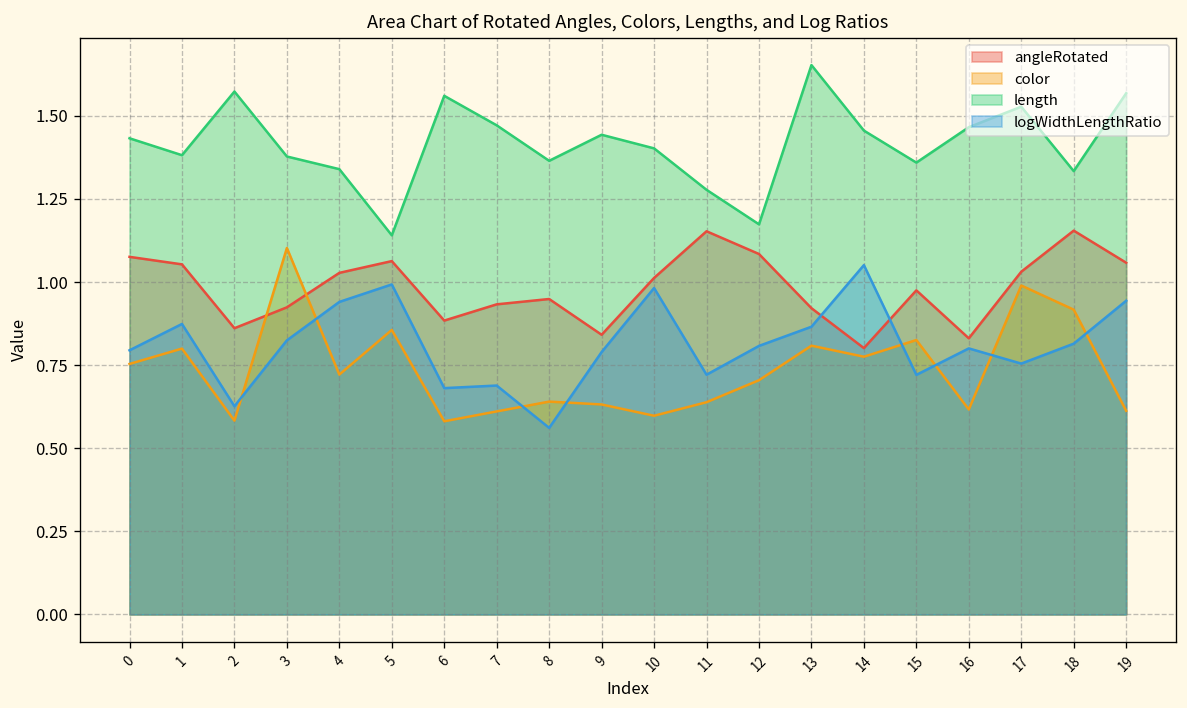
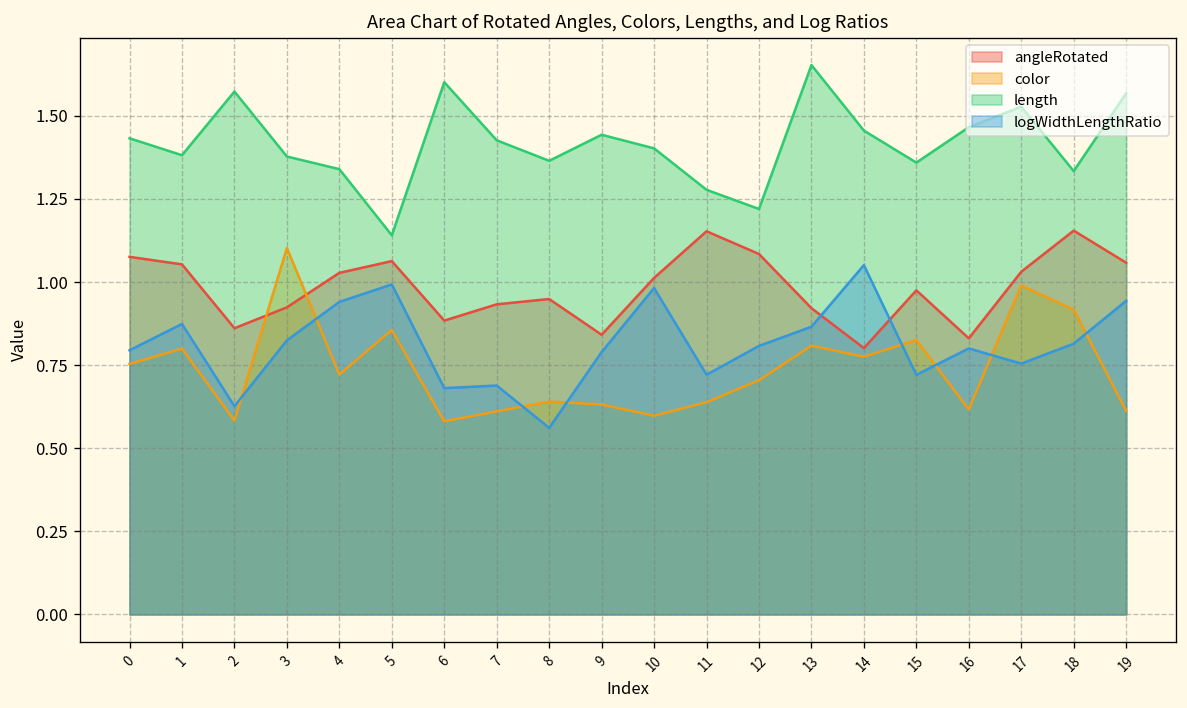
  {
    "length": {
      "0": 1.43,
      "1": 1.38,
      "2": 1.57,
      "3": 1.38,
      "4": 1.34,
      "5": 1.14,
-     "6": 1.56,
-     "7": 1.47,
+     "6": 1.60,
+     "7": 1.43,
      "8": 1.36,
      "9": 1.44,
      "10": 1.40,
      "11": 1.28,
-     "12": 1.17,
+     "12": 1.22,
      "13": 1.65,
      "14": 1.46,
      "15": 1.36,
      "18": 1.33
    },
    "logWidthLengthRatio": {
      "0": 0.79,
      "1": 0.87,
      "2": 0.63,
      "3": 0.82,
      "4": 0.94,
      "5": 0.99,
      "6": 0.68,
      "7": 0.69,
      "8": 0.56,
      "9": 0.79,
      "10": 0.98,
      "11": 0.72,
      "12": 0.81,
      "13": 0.87,
      "14": 1.05,
      "15": 0.72,
      "16": 0.80,
      "17": 0.75,
      "18": 0.81,
      "19": 0.94
    }
  }
